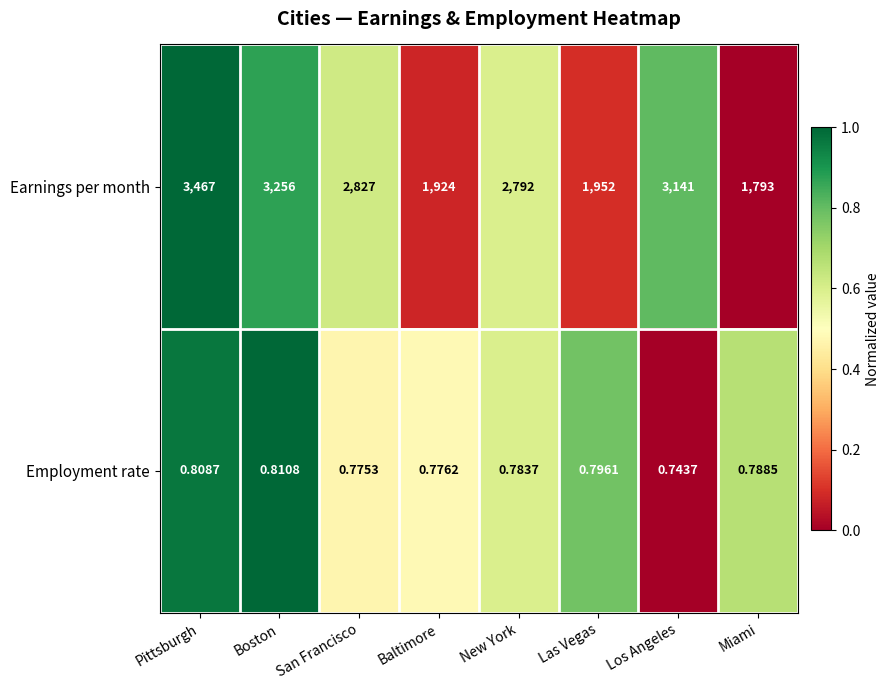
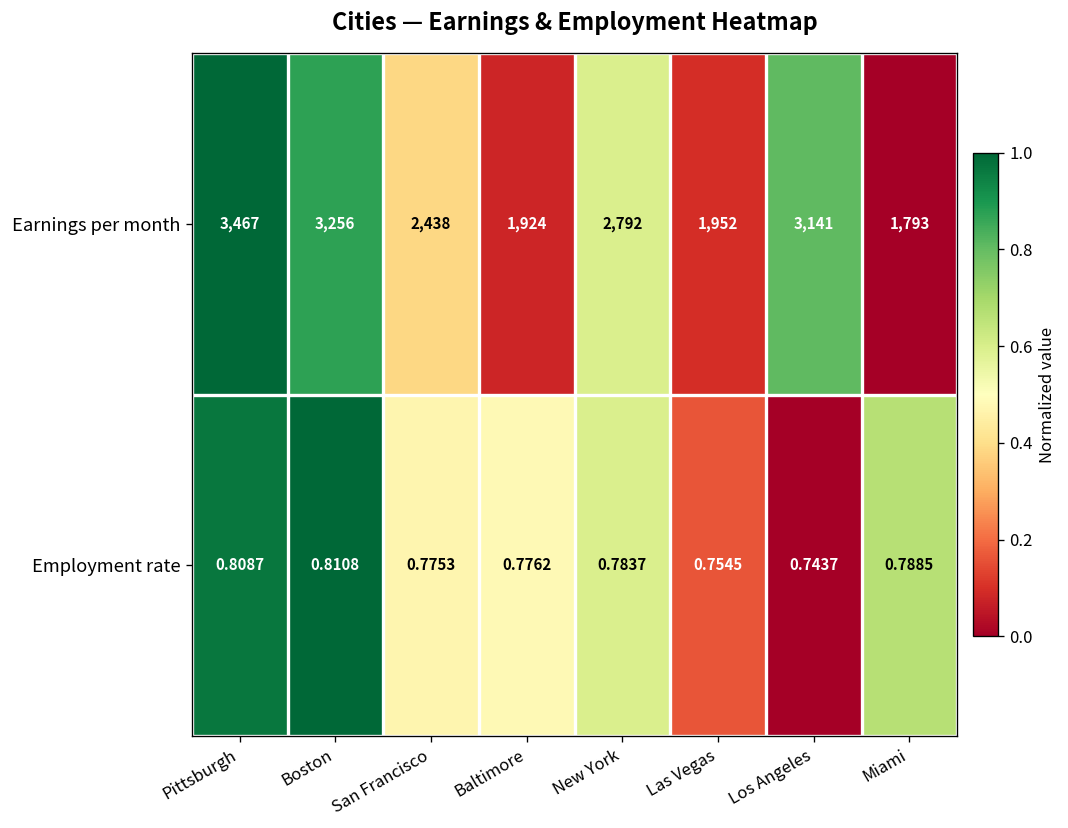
  {
    "Earnings per month": {
      "Pittsburgh": "3,467",
      "Boston": "3,256",
-     "San Francisco": "2,827",
+     "San Francisco": "2,438",
      "Baltimore": "1,924",
      "New York": "2,792",
      "Las Vegas": "1,952",
      "Los Angeles": "3,141",
      "Miami": "1,793"
    },
    "Employment rate": {
      "Pittsburgh": "0.8087",
      "Boston": "0.8108",
      "San Francisco": "0.7753",
      "Baltimore": "0.7762",
      "New York": "0.7837",
-     "Las Vegas": "0.7961",
+     "Las Vegas": "0.7545",
      "Los Angeles": "0.7437",
      "Miami": "0.7885"
    }
  }
